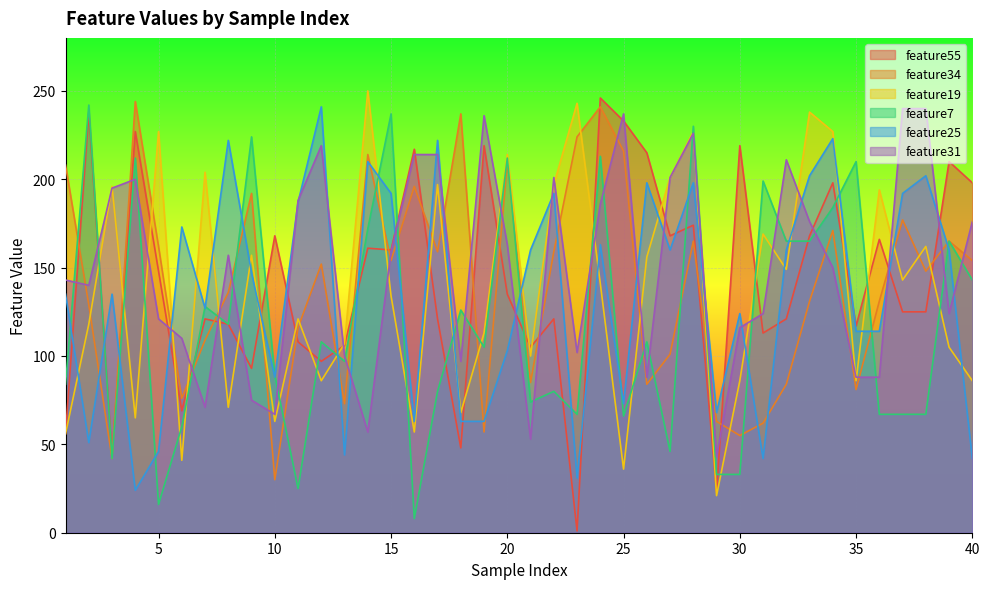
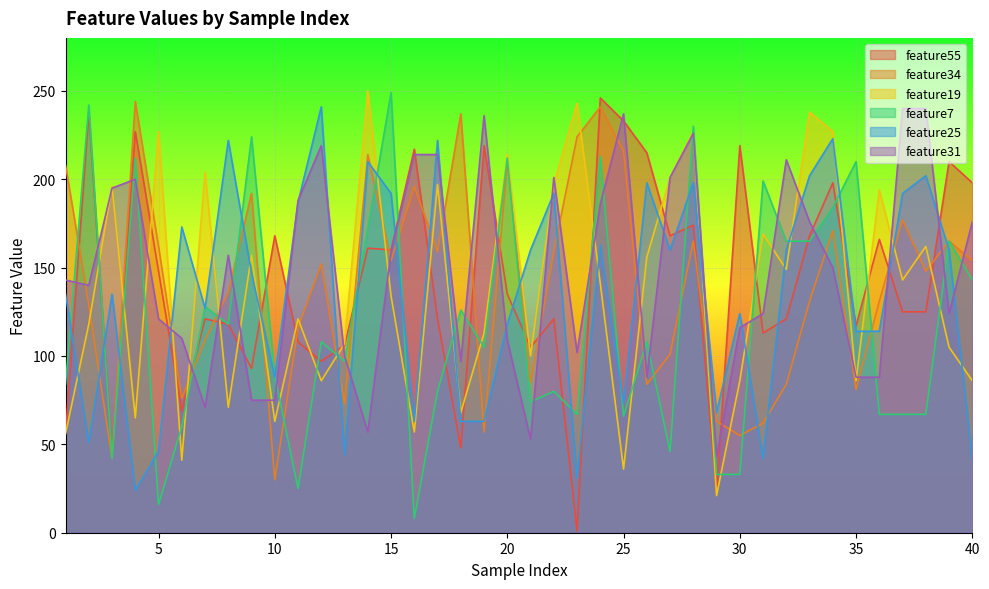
  {
    "feature7": {
      "5": 16,
-     "15": 237,
+     "15": 249,
      "20": 212,
      "25": 66,
      "30": 33,
      "35": 210,
      "40": 143
    },
    "feature25": {
      "5": 46,
      "15": 192,
-     "20": 103,
+     "20": 118,
      "25": 73,
      "30": 124,
      "35": 114,
      "40": 42
    },
    "feature31": {
      "5": 121,
-     "10": 67,
-     "20": 163,
+     "10": 75,
+     "20": 109,
      "25": 237,
      "30": 116,
      "35": 88,
      "40": 176
    }
  }
